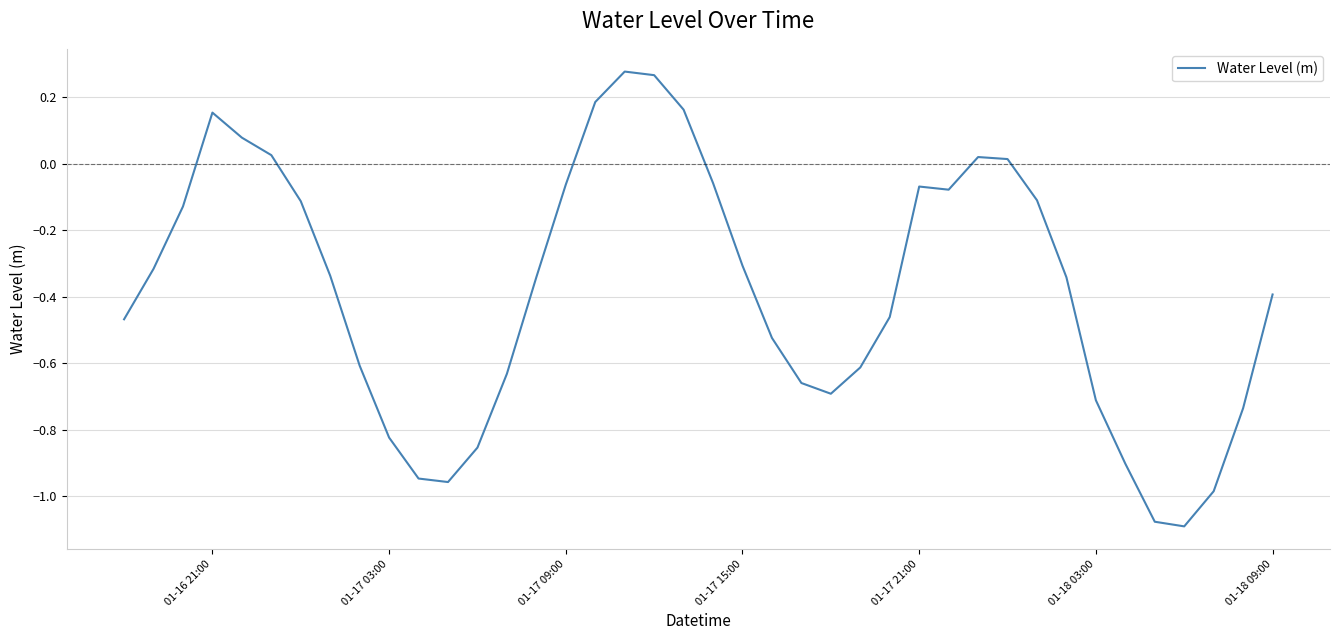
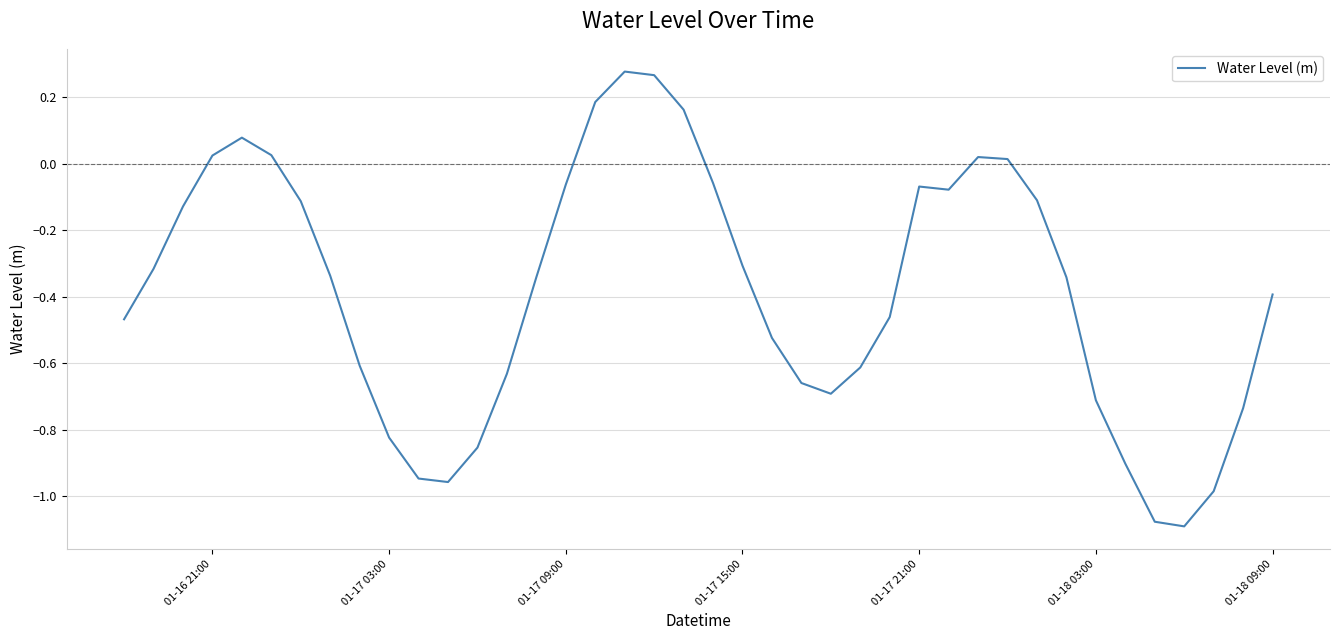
  {
-   "01-16 21:00": 0.15,
+   "01-16 21:00": 0.02,
    "01-17 03:00": -0.82,
    "01-17 09:00": -0.06,
    "01-17 15:00": -0.31,
    "01-17 21:00": -0.07,
    "01-18 03:00": -0.71,
    "01-18 09:00": -0.39
  }
